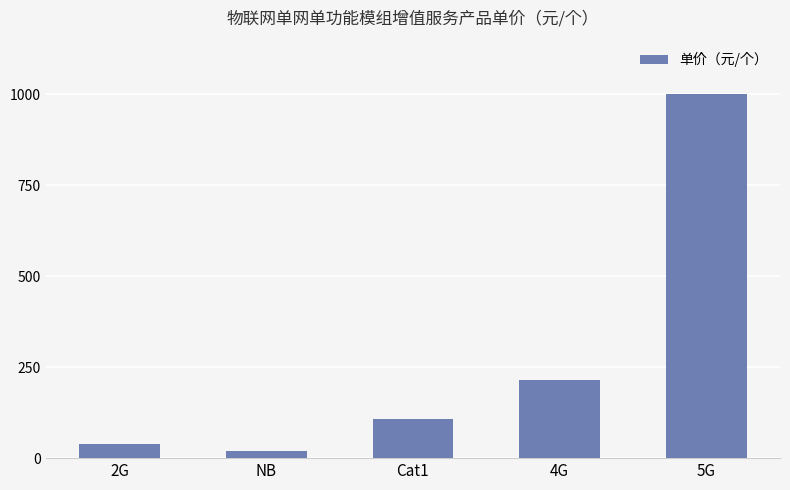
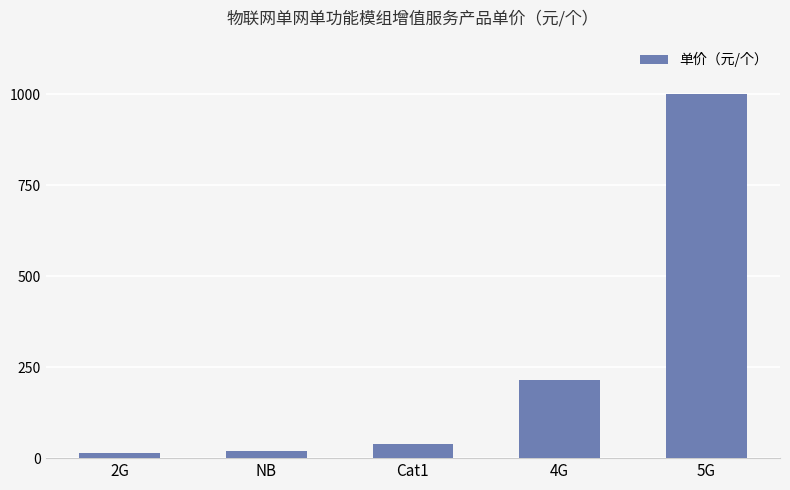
  {
-   "2G": 40,
+   "2G": 20,
    "NB": 20,
-   "Cat1": 110,
+   "Cat1": 40,
    "4G": 210,
    "5G": 1000
  }
